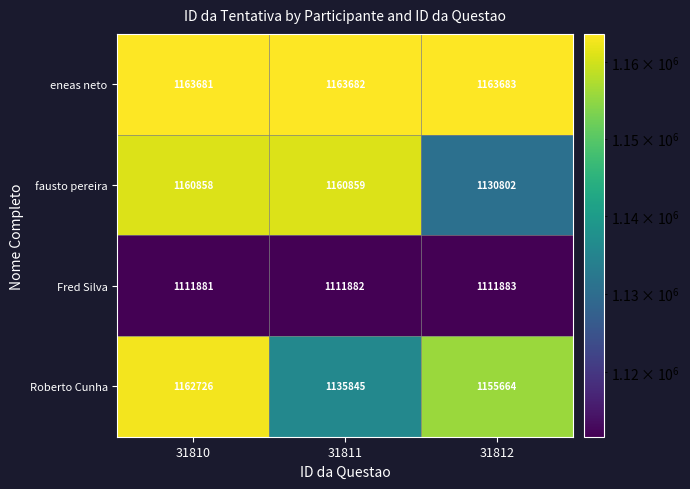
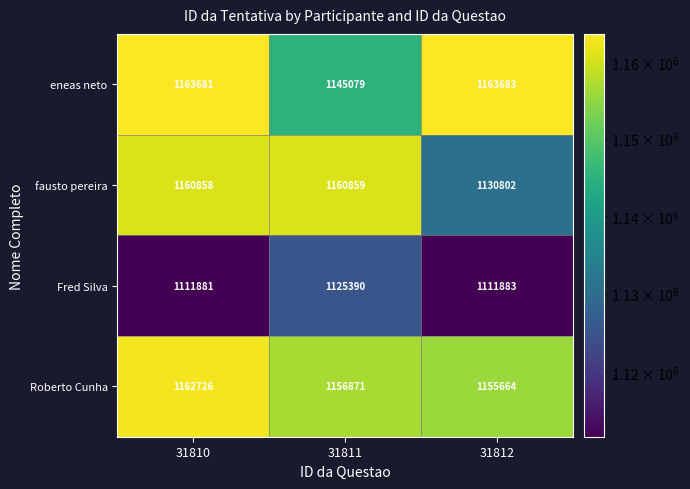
  {
    "eneas neto": {
      "31810": 1163681,
-     "31811": 1163682,
+     "31811": 1145079,
      "31812": 1163683
    },
    "fausto pereira": {
      "31810": 1160858,
      "31811": 1160859,
      "31812": 1130802
    },
    "Fred Silva": {
      "31810": 1111881,
-     "31811": 1111882,
+     "31811": 1125390,
      "31812": 1111883
    },
    "Roberto Cunha": {
      "31810": 1162726,
-     "31811": 1135845,
+     "31811": 1156871,
      "31812": 1155664
    }
  }
